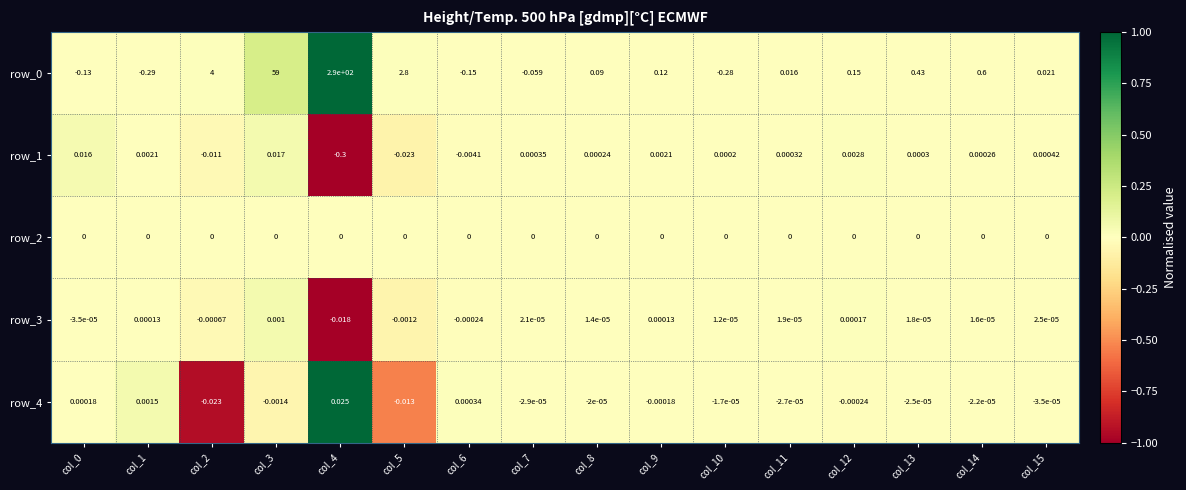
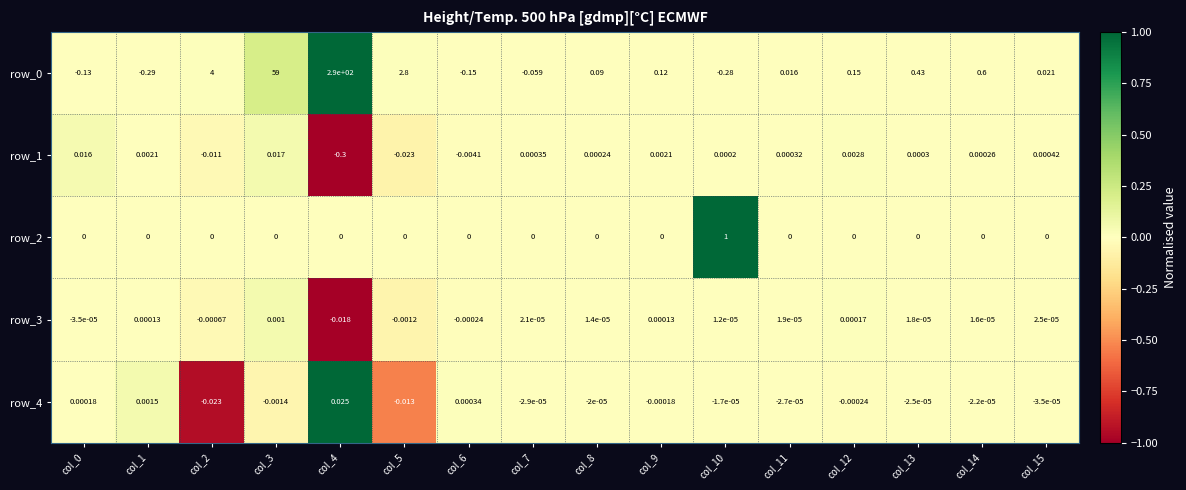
  {
    "row_0": {
      "col_0": "-0.13",
      "col_1": "-0.29",
      "col_2": "4",
      "col_3": "59",
      "col_4": "2.9e+02",
      "col_5": "2.8",
      "col_6": "-0.15",
      "col_7": "-0.059",
      "col_8": "0.09",
      "col_9": "0.12",
      "col_10": "-0.28",
      "col_11": "0.016",
      "col_12": "0.15",
      "col_13": "0.43",
      "col_14": "0.6",
      "col_15": "0.021"
    },
    "row_1": {
      "col_0": "0.016",
      "col_1": "0.0021",
      "col_2": "-0.011",
      "col_3": "0.017",
      "col_4": "-0.3",
      "col_5": "-0.023",
      "col_6": "-0.0041",
      "col_7": "0.00035",
      "col_8": "0.00024",
      "col_9": "0.0021",
      "col_10": "0.0002",
      "col_11": "0.00032",
      "col_12": "0.0028",
      "col_13": "0.0003",
      "col_14": "0.00026",
      "col_15": "0.00042"
    },
    "row_2": {
      "col_0": "0",
      "col_1": "0",
      "col_2": "0",
      "col_3": "0",
      "col_4": "0",
      "col_5": "0",
      "col_6": "0",
      "col_7": "0",
      "col_8": "0",
      "col_9": "0",
-     "col_10": "0",
+     "col_10": "1",
      "col_11": "0",
      "col_12": "0",
      "col_13": "0",
      "col_14": "0",
      "col_15": "0"
    },
    "row_3": {
      "col_0": "-3.5e-05",
      "col_1": "0.00013",
      "col_2": "-0.00067",
      "col_3": "0.001",
      "col_4": "-0.018",
      "col_5": "-0.0012",
      "col_6": "-0.00024",
      "col_7": "2.1e-05",
      "col_8": "1.4e-05",
      "col_9": "0.00013",
      "col_10": "1.2e-05",
      "col_11": "1.9e-05",
      "col_12": "0.00017",
      "col_13": "1.8e-05",
      "col_14": "1.6e-05",
      "col_15": "2.5e-05"
    },
    "row_4": {
      "col_0": "0.00018",
      "col_1": "0.0015",
      "col_2": "-0.023",
      "col_3": "-0.0014",
      "col_4": "0.025",
      "col_5": "-0.013",
      "col_6": "0.00034",
      "col_7": "-2.9e-05",
      "col_8": "-2e-05",
      "col_9": "-0.00018",
      "col_10": "-1.7e-05",
      "col_11": "-2.7e-05",
      "col_12": "-0.00024",
      "col_13": "-2.5e-05",
      "col_14": "-2.2e-05",
      "col_15": "-3.5e-05"
    }
  }
